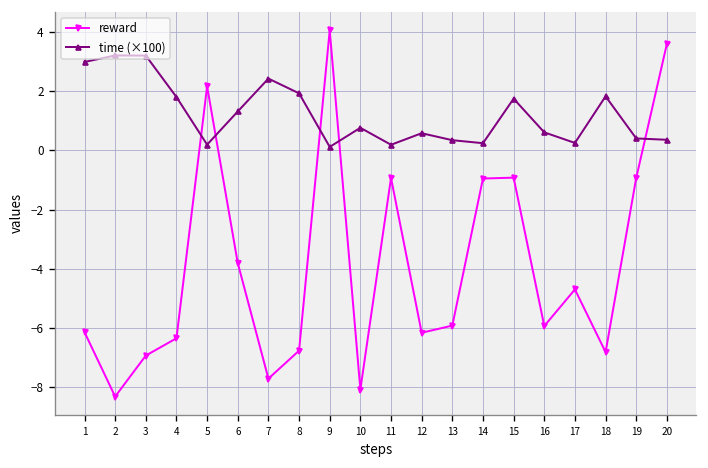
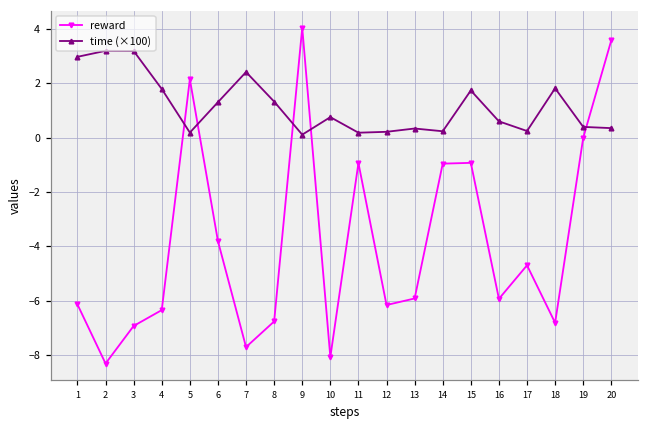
  {
    "reward": {
      "1": -6.1,
      "2": -8.3,
      "3": -6.9,
      "4": -6.3,
      "5": 2.2,
      "6": -3.8,
      "7": -7.7,
      "8": -6.8,
      "9": 4.1,
      "10": -8.1,
      "11": -0.9,
      "12": -6.2,
      "13": -5.9,
      "14": -1.0,
      "15": -0.9,
      "16": -5.9,
      "17": -4.7,
      "18": -6.8,
-     "19": -0.9,
+     "19": 0.0,
      "20": 3.6
    },
    "time (×100)": {
      "1": 3.0,
      "4": 1.8,
      "5": 0.2,
      "6": 1.3,
      "7": 2.4,
-     "8": 1.9,
+     "8": 1.3,
      "9": 0.1,
      "10": 0.8,
      "11": 0.2,
-     "12": 0.6,
+     "12": 0.2,
      "13": 0.3,
      "14": 0.2,
      "15": 1.7,
      "16": 0.6,
      "17": 0.2,
      "18": 1.8,
      "19": 0.4,
      "20": 0.4
    }
  }
